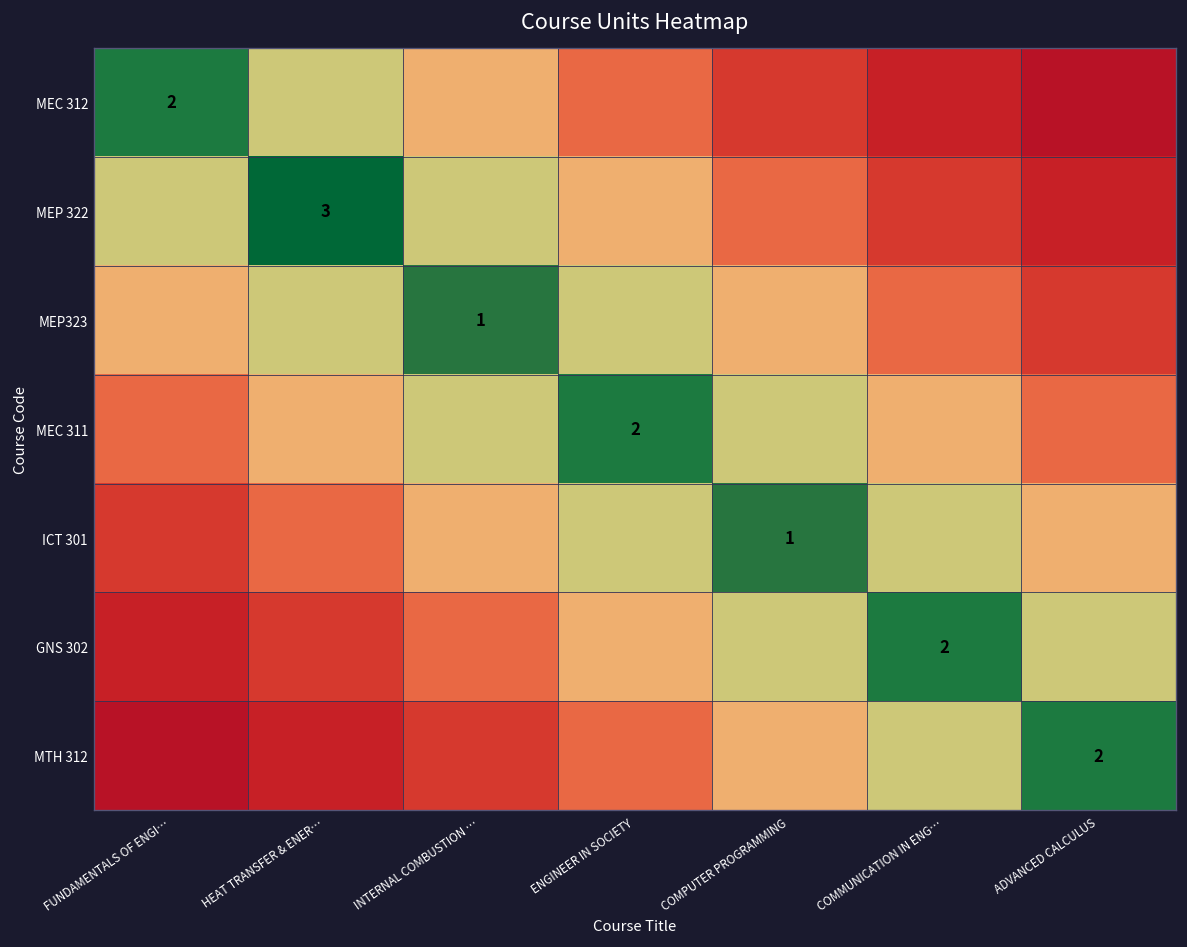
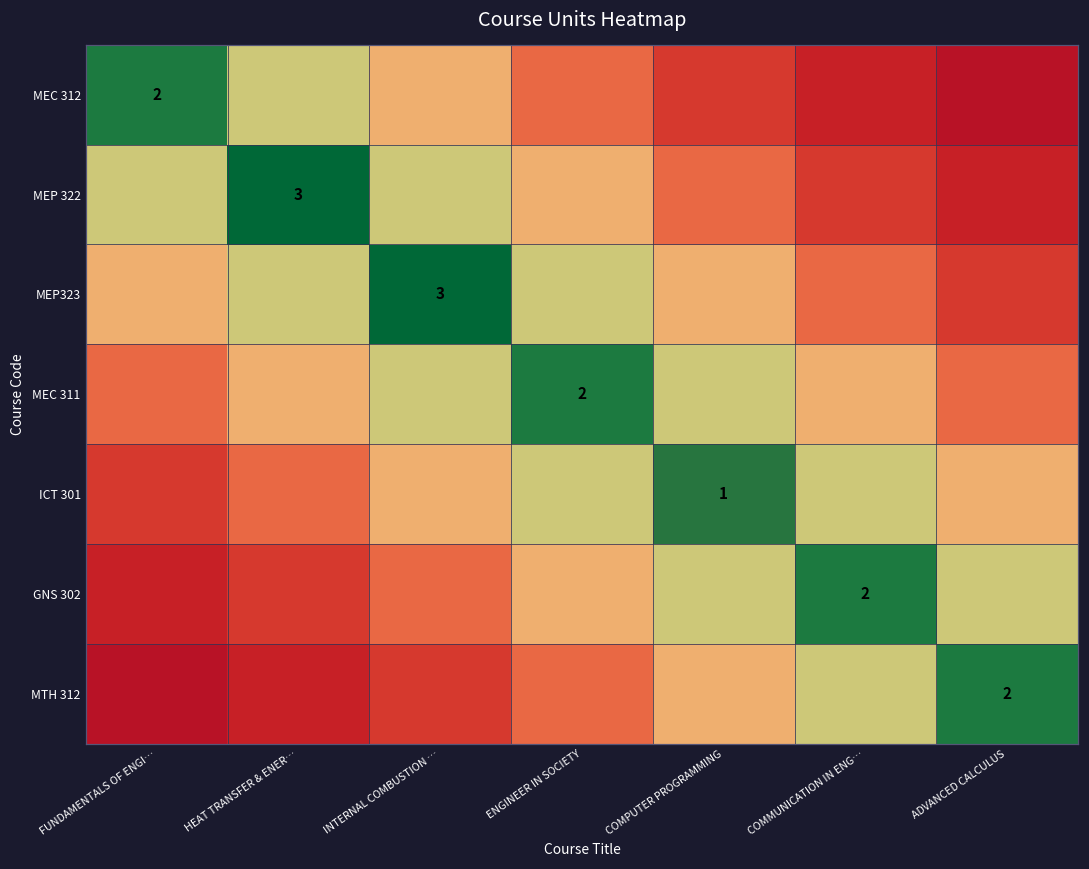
  {
    "MEC 312": {
      "FUNDAMENTALS OF ENGI…": 2
    },
    "MEP 322": {
      "HEAT TRANSFER & ENER…": 3
    },
    "MEP323": {
-     "INTERNAL COMBUSTION …": 1
+     "INTERNAL COMBUSTION …": 3
    },
    "MEC 311": {
      "ENGINEER IN SOCIETY": 2
    },
    "ICT 301": {
      "COMPUTER PROGRAMMING": 1
    },
    "GNS 302": {
      "COMMUNICATION IN ENG…": 2
    },
    "MTH 312": {
      "ADVANCED CALCULUS": 2
    }
  }
